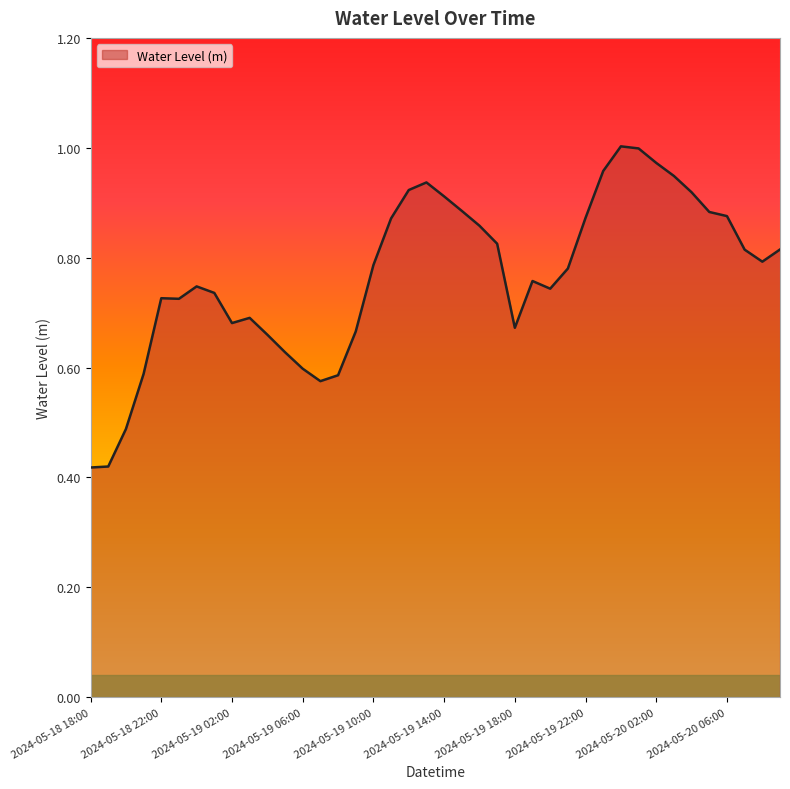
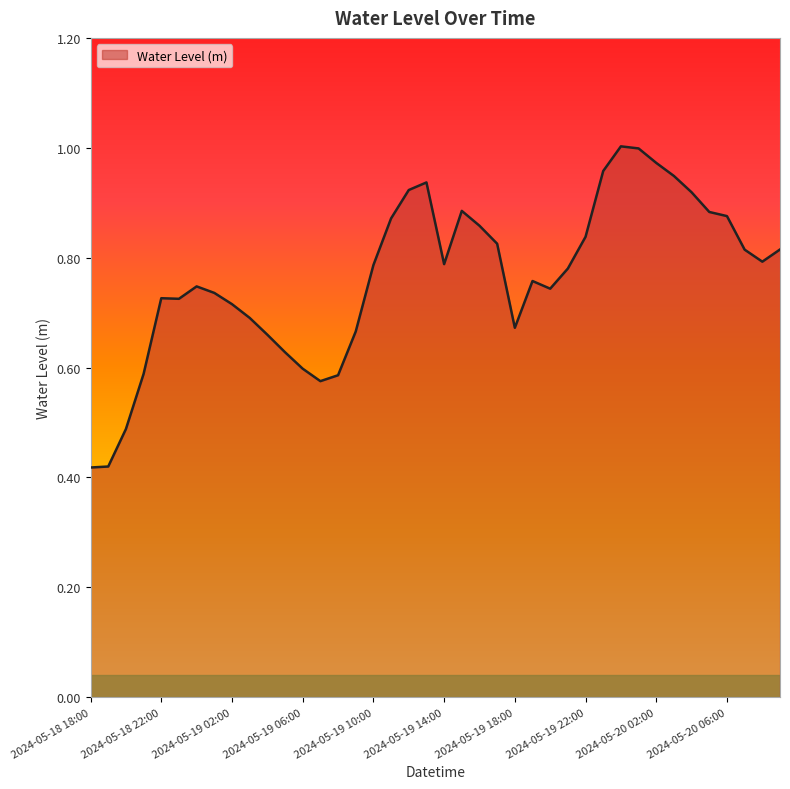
  {
    "2024-05-18 18:00": 0.42,
    "2024-05-18 22:00": 0.73,
-   "2024-05-19 02:00": 0.68,
+   "2024-05-19 02:00": 0.72,
    "2024-05-19 06:00": 0.60,
    "2024-05-19 10:00": 0.79,
-   "2024-05-19 14:00": 0.91,
+   "2024-05-19 14:00": 0.79,
    "2024-05-19 18:00": 0.67,
-   "2024-05-19 22:00": 0.87,
+   "2024-05-19 22:00": 0.84,
    "2024-05-20 02:00": 0.97,
    "2024-05-20 06:00": 0.88
  }
